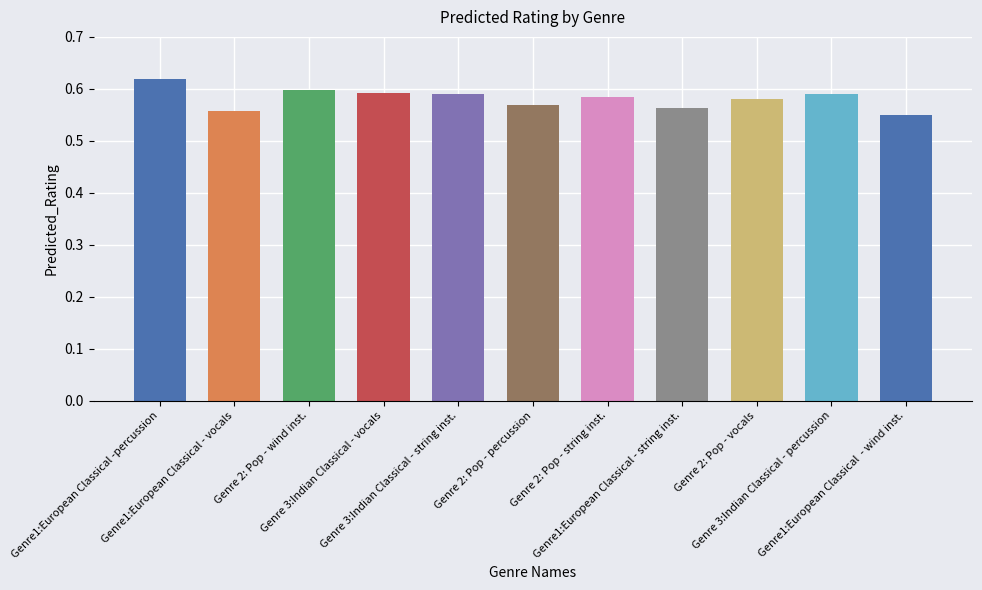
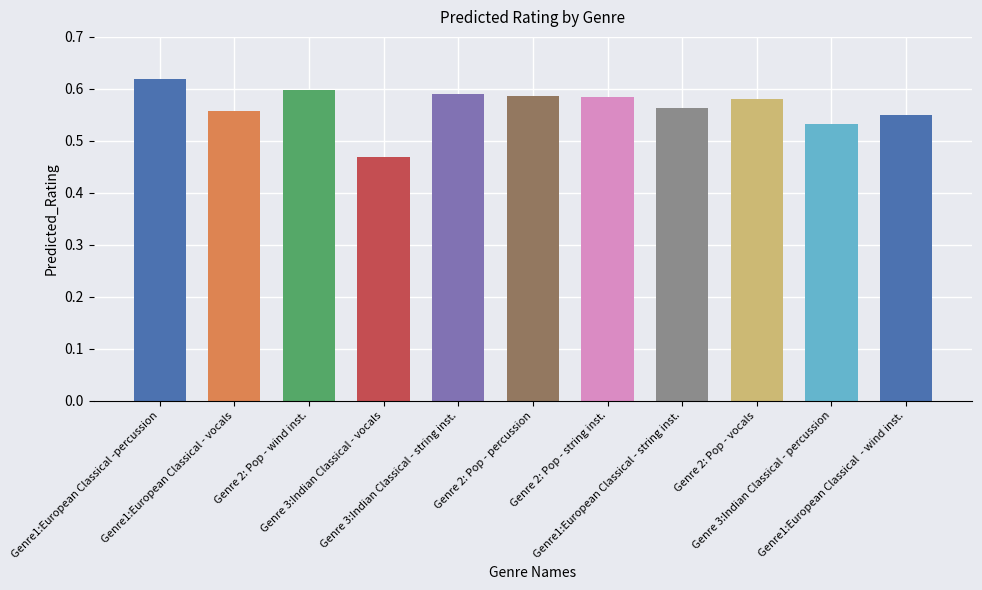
  {
    "Genre1:European Classical -percussion": 0.62,
    "Genre1:European Classical - vocals": 0.56,
    "Genre 2: Pop - wind inst.": 0.60,
-   "Genre 3:Indian Classical - vocals": 0.59,
+   "Genre 3:Indian Classical - vocals": 0.47,
    "Genre 3:Indian Classical - string inst.": 0.59,
-   "Genre 2: Pop - percussion": 0.57,
+   "Genre 2: Pop - percussion": 0.59,
    "Genre 2: Pop - string inst.": 0.58,
    "Genre1:European Classical - string inst.": 0.56,
    "Genre 2: Pop - vocals": 0.58,
-   "Genre 3:Indian Classical - percussion": 0.59,
+   "Genre 3:Indian Classical - percussion": 0.53,
    "Genre1:European Classical - wind inst.": 0.55
  }
